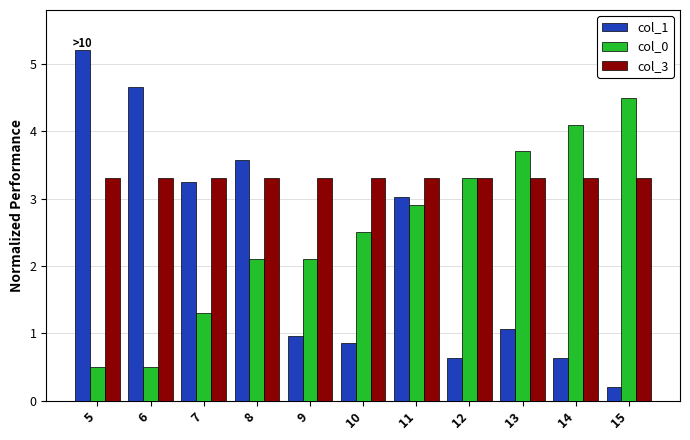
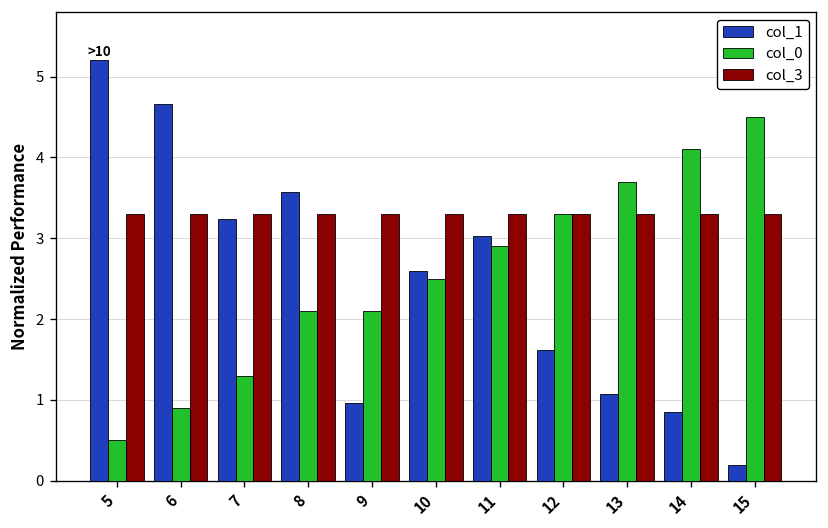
  {
    "col_1": {
      "6": 4.7,
      "7": 3.2,
      "8": 3.6,
      "9": 1.0,
-     "10": 0.9,
+     "10": 2.6,
      "11": 3.0,
-     "12": 0.6,
+     "12": 1.6,
      "13": 1.1,
-     "14": 0.6,
+     "14": 0.9,
      "15": 0.2
    },
    "col_0": {
      "5": 0.5,
-     "6": 0.5,
+     "6": 0.9,
      "7": 1.3,
      "8": 2.1,
      "9": 2.1,
      "10": 2.5,
      "11": 2.9,
      "12": 3.3,
      "13": 3.7,
      "14": 4.1,
      "15": 4.5
    },
    "col_3": {
      "5": 3.3,
      "6": 3.3,
      "7": 3.3,
      "8": 3.3,
      "9": 3.3,
      "10": 3.3,
      "11": 3.3,
      "12": 3.3,
      "13": 3.3,
      "14": 3.3,
      "15": 3.3
    }
  }
